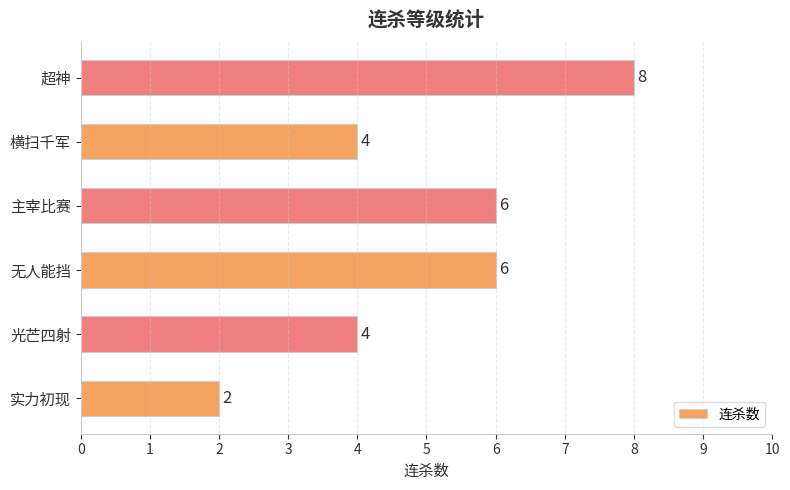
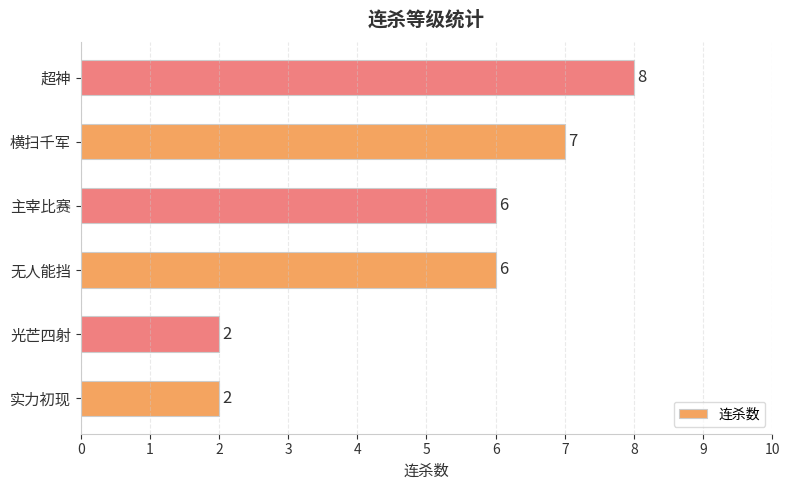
  {
    "超神": 8,
-   "横扫千军": 4,
+   "横扫千军": 7,
    "主宰比赛": 6,
    "无人能挡": 6,
-   "光芒四射": 4,
+   "光芒四射": 2,
    "实力初现": 2
  }
